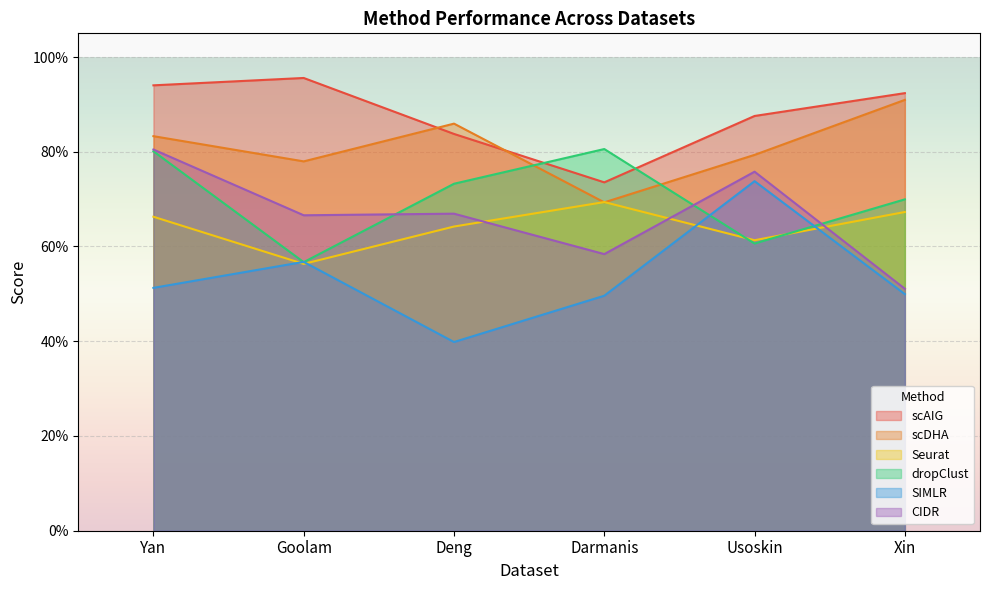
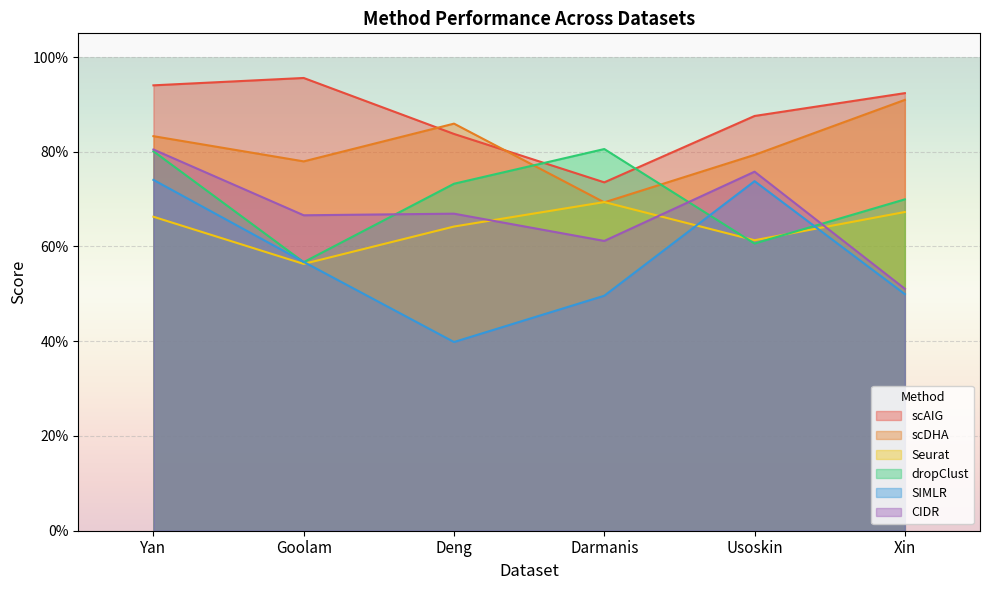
  {
    "dropClust": {
      "Deng": "73%",
      "Darmanis": "81%",
      "Usoskin": "61%",
      "Xin": "70%"
    },
    "SIMLR": {
-     "Yan": "51%",
+     "Yan": "74%",
      "Deng": "40%",
      "Darmanis": "50%",
      "Usoskin": "74%",
      "Xin": "50%"
    },
    "CIDR": {
      "Goolam": "67%",
      "Deng": "67%",
-     "Darmanis": "58%",
+     "Darmanis": "61%",
      "Usoskin": "76%",
      "Xin": "51%"
    }
  }
